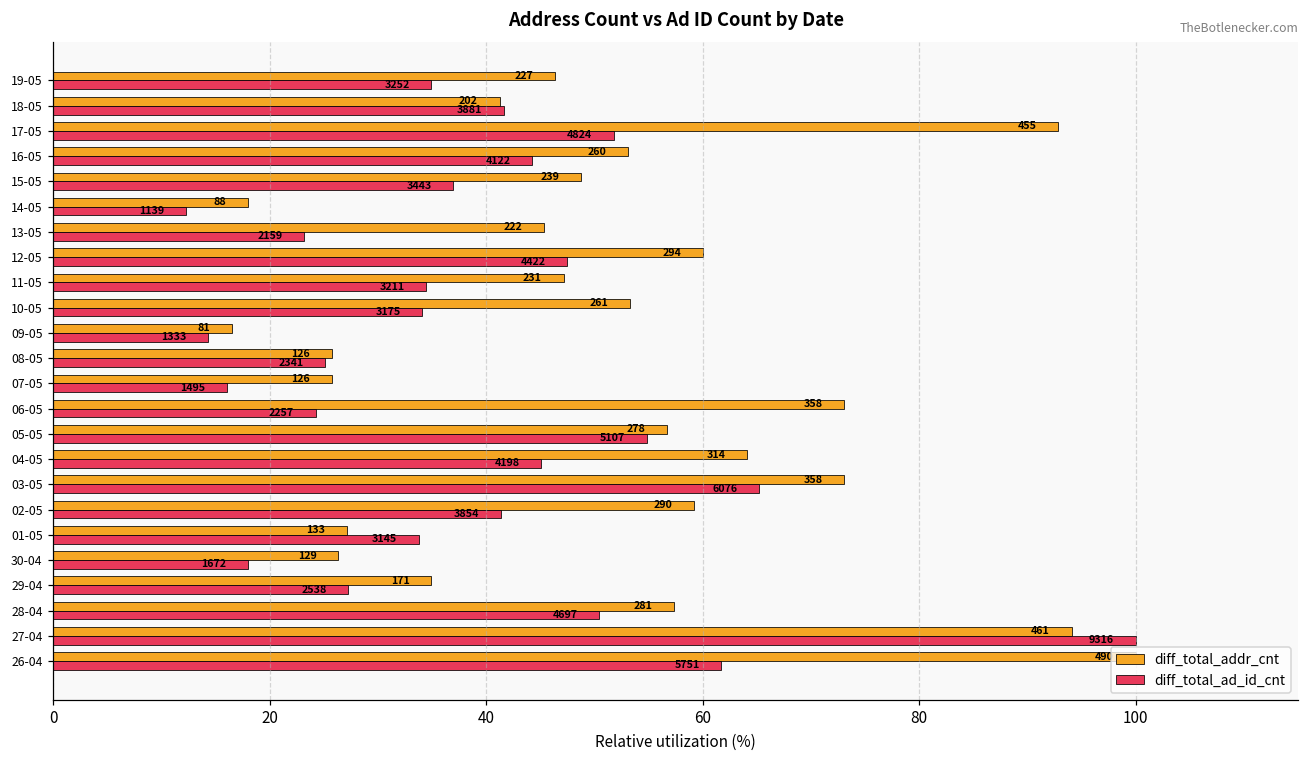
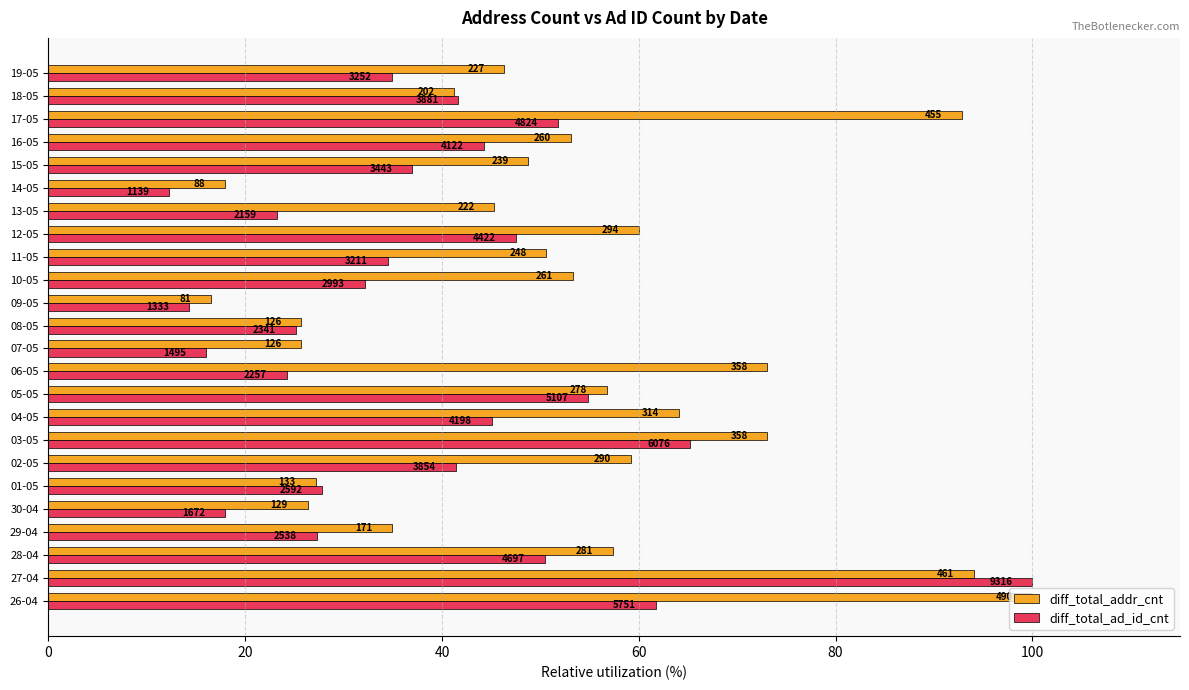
  {
    "diff_total_addr_cnt": {
-     "11-05": 231
+     "11-05": 248
    },
    "diff_total_ad_id_cnt": {
-     "10-05": 3175,
-     "01-05": 3145
+     "10-05": 2993,
+     "01-05": 2592
    }
  }
